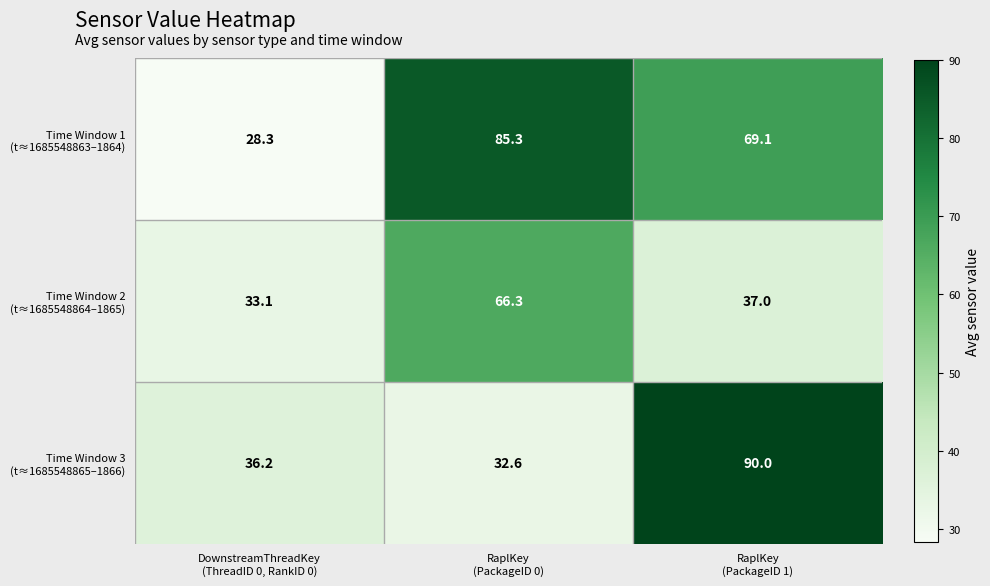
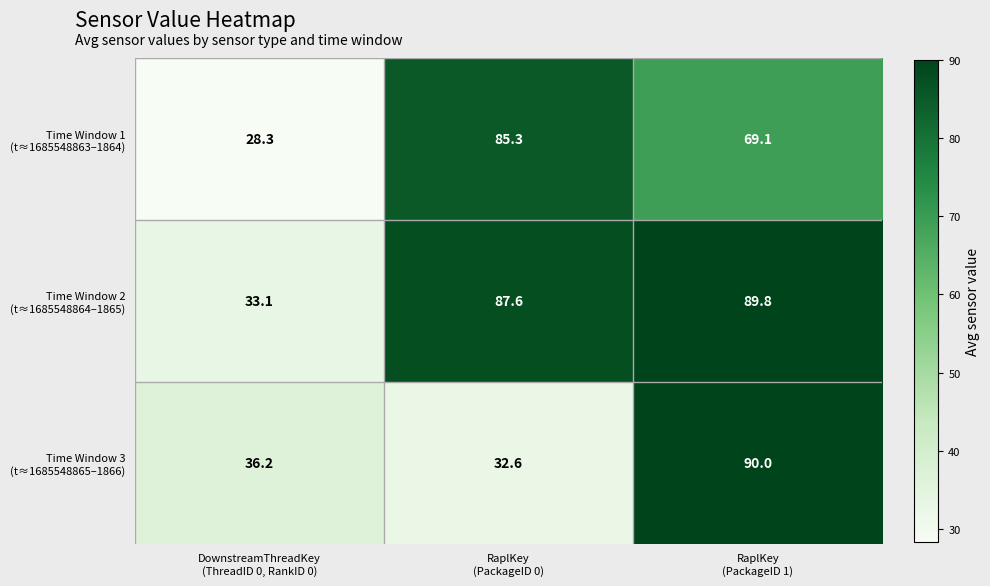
  {
    "Time Window 1 (t≈1685548863–1864)": {
      "DownstreamThreadKey (ThreadID 0, RankID 0)": 28.3,
      "RaplKey (PackageID 0)": 85.3,
      "RaplKey (PackageID 1)": 69.1
    },
    "Time Window 2 (t≈1685548864–1865)": {
      "DownstreamThreadKey (ThreadID 0, RankID 0)": 33.1,
-     "RaplKey (PackageID 0)": 66.3,
-     "RaplKey (PackageID 1)": 37.0
+     "RaplKey (PackageID 0)": 87.6,
+     "RaplKey (PackageID 1)": 89.8
    },
    "Time Window 3 (t≈1685548865–1866)": {
      "DownstreamThreadKey (ThreadID 0, RankID 0)": 36.2,
      "RaplKey (PackageID 0)": 32.6,
      "RaplKey (PackageID 1)": 90.0
    }
  }
